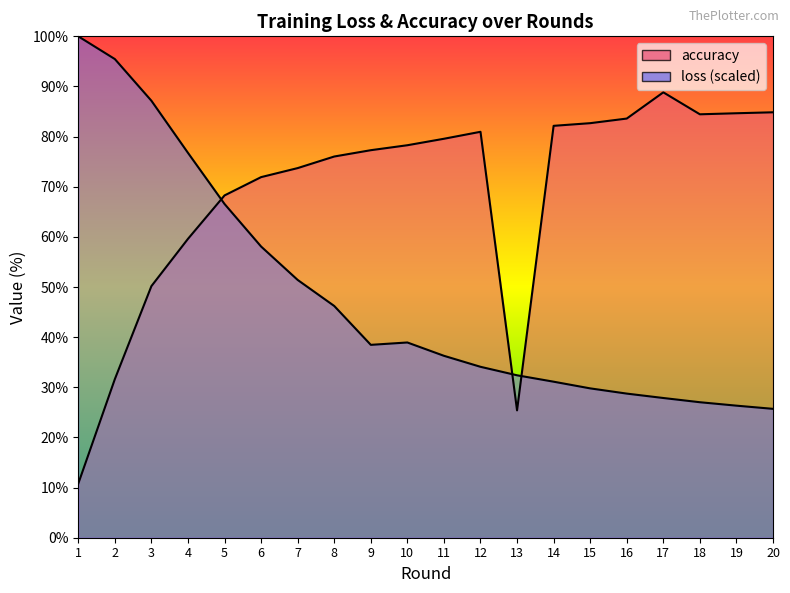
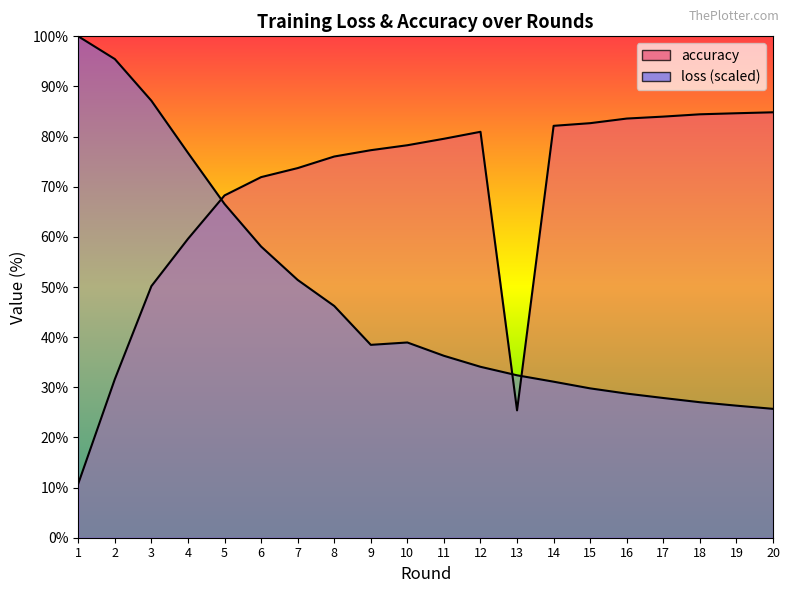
  {
    "accuracy": {
      "1": "11%",
      "2": "32%",
      "3": "50%",
      "4": "60%",
      "5": "68%",
      "6": "72%",
      "7": "74%",
      "8": "76%",
      "9": "77%",
      "10": "78%",
      "11": "80%",
      "12": "81%",
      "13": "25%",
      "14": "82%",
      "15": "83%",
      "16": "84%",
-     "17": "89%",
+     "17": "84%",
      "18": "84%",
      "19": "85%",
      "20": "85%"
    },
    "loss (scaled)": {
      "1": "100%",
      "2": "95%",
      "3": "87%",
      "4": "77%",
      "5": "67%",
      "6": "58%",
      "7": "51%",
      "8": "46%",
      "9": "38%",
      "10": "39%",
      "11": "36%",
      "12": "34%",
      "13": "32%",
      "14": "31%",
      "15": "30%",
      "16": "29%",
      "17": "28%",
      "18": "27%",
      "19": "26%",
      "20": "26%"
    }
  }
